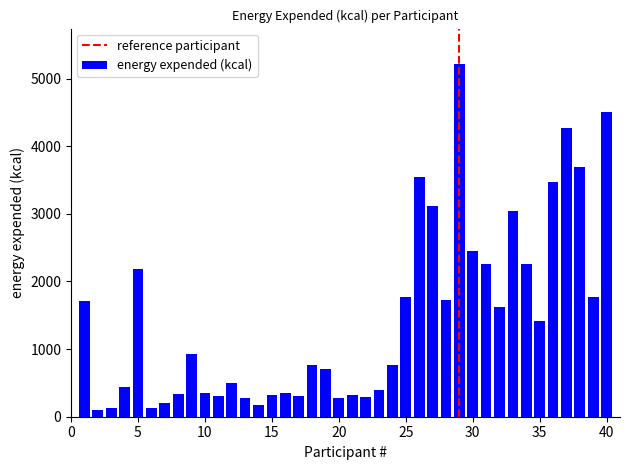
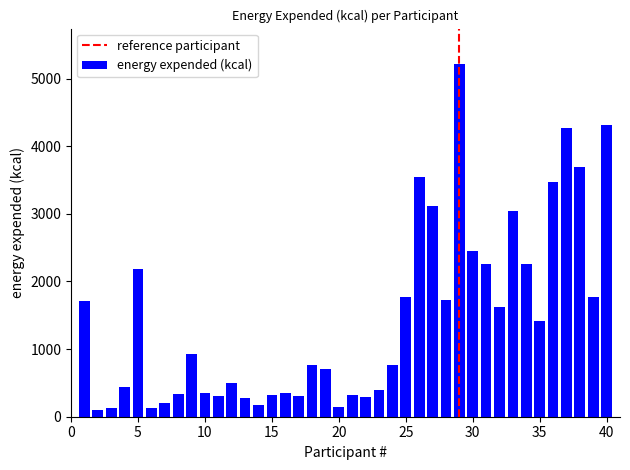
  {
    "5": 2200,
    "10": 400,
    "15": 300,
-   "20": 300,
+   "20": 200,
    "25": 1800,
    "30": 2400,
    "35": 1400,
-   "40": 4500
+   "40": 4300
  }
